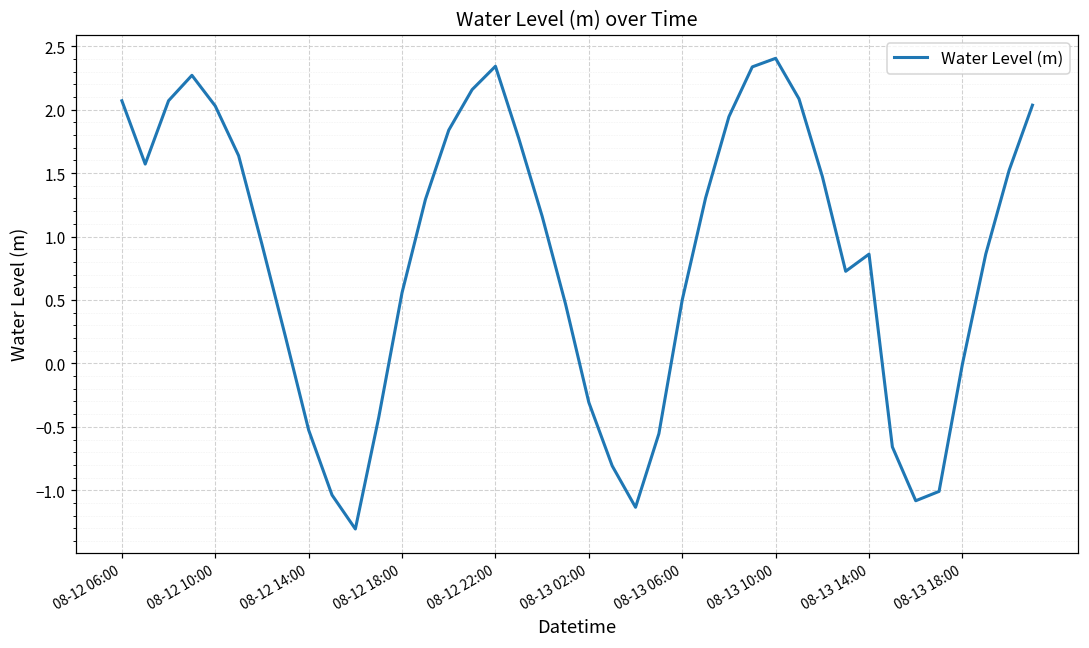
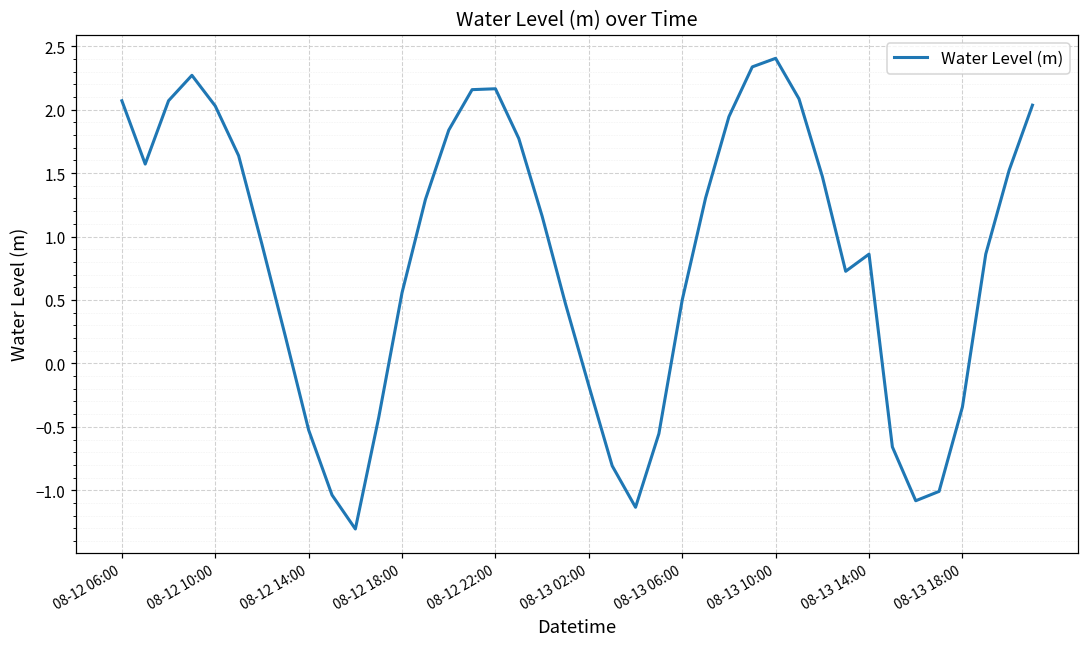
  {
    "08-12 06:00": 2.07,
    "08-12 10:00": 2.03,
    "08-12 14:00": -0.53,
    "08-12 18:00": 0.56,
-   "08-12 22:00": 2.34,
-   "08-13 02:00": -0.31,
+   "08-12 22:00": 2.16,
+   "08-13 02:00": -0.18,
    "08-13 06:00": 0.50,
    "08-13 10:00": 2.40,
    "08-13 14:00": 0.86,
-   "08-13 18:00": 0.00
+   "08-13 18:00": -0.34
  }
